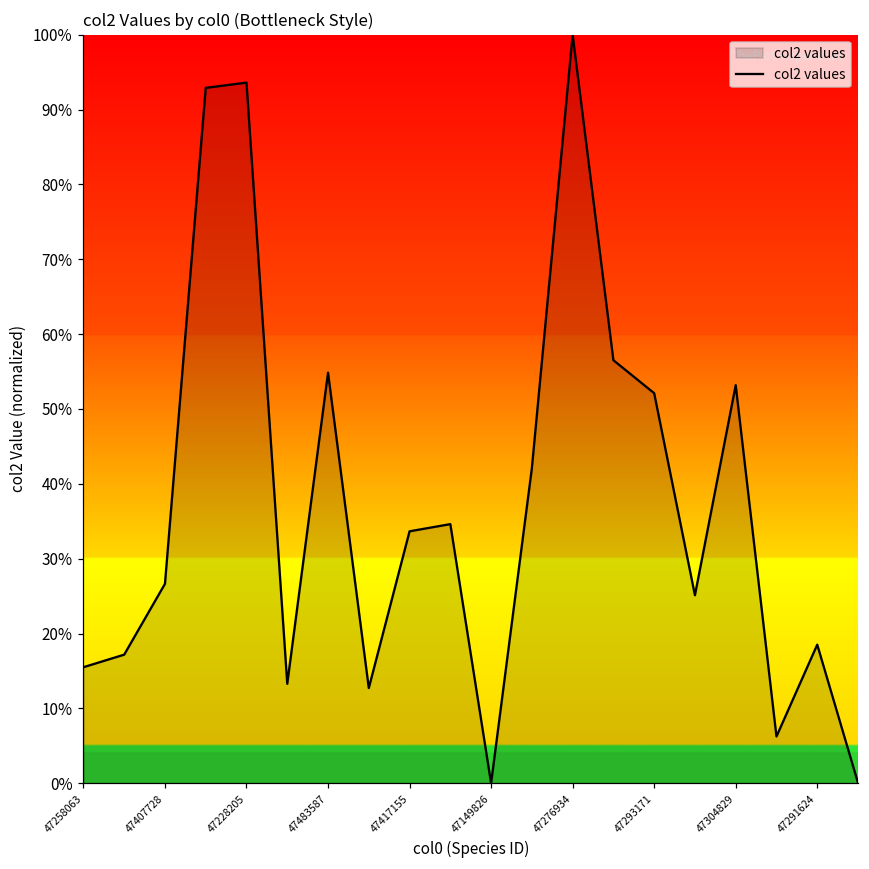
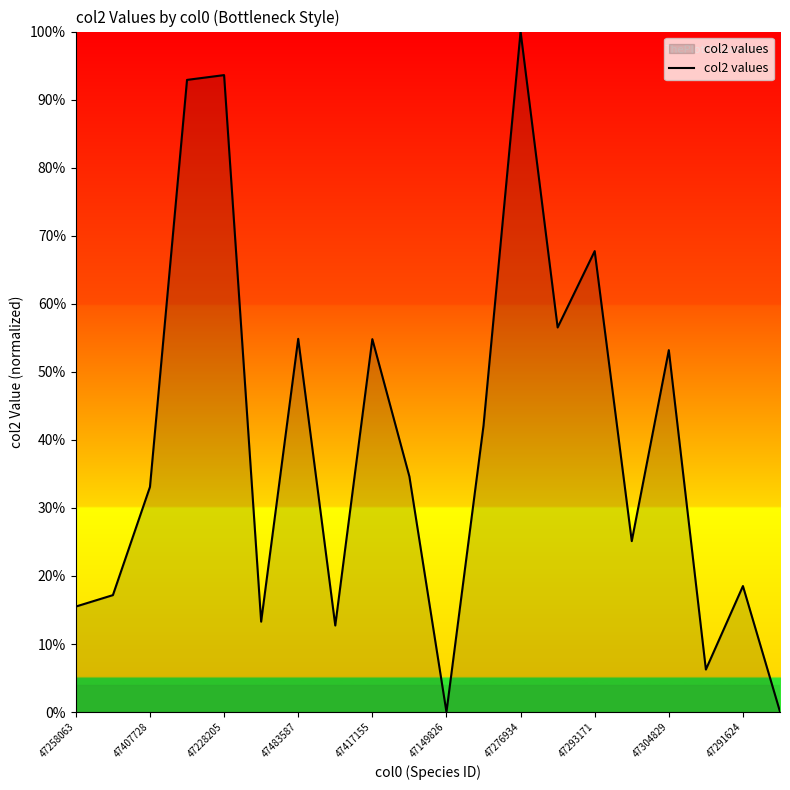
  {
    "47258063": "16%",
-   "47407728": "27%",
+   "47407728": "33%",
    "47228205": "94%",
    "47483587": "55%",
-   "47417155": "34%",
+   "47417155": "55%",
    "47276934": "100%",
-   "47293171": "52%",
+   "47293171": "68%",
    "47304829": "53%",
    "47291624": "19%"
  }
